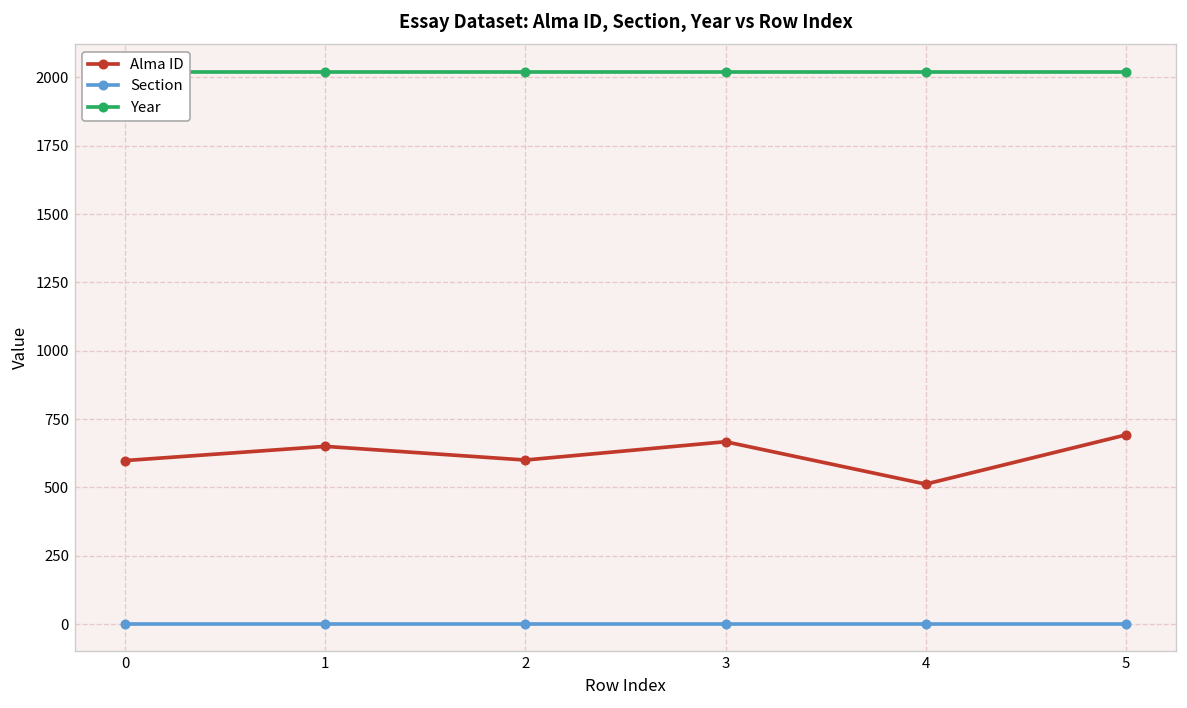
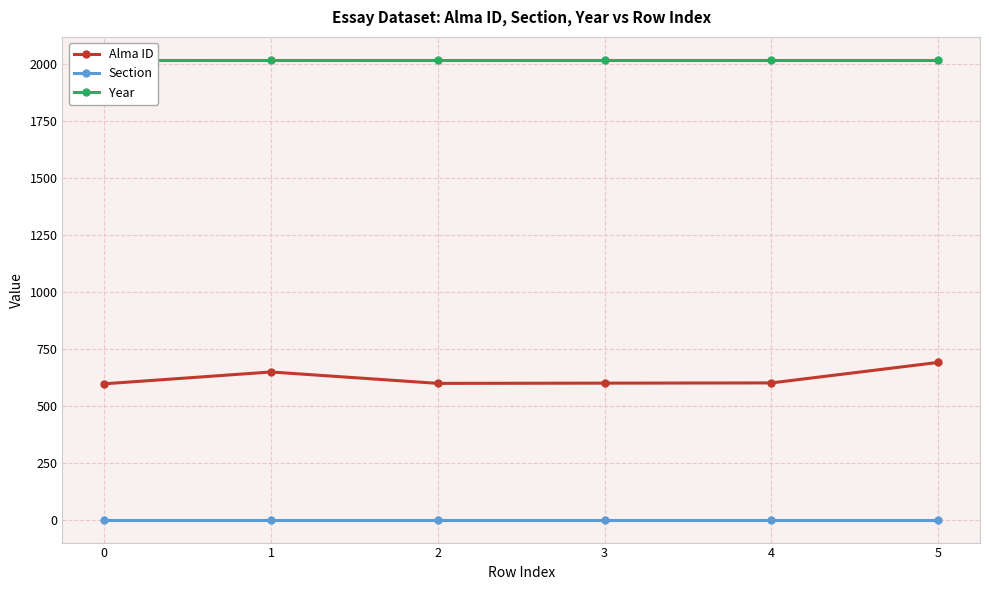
  {
    "Alma ID": {
      "0": 600,
      "1": 650,
      "2": 600,
-     "3": 670,
-     "4": 510,
+     "3": 600,
+     "4": 600,
      "5": 690
    },
    "Section": {
      "0": 0,
      "1": 0,
      "2": 0,
      "3": 0,
      "4": 0,
      "5": 0
    },
    "Year": {
      "1": 2020,
      "2": 2020,
      "3": 2020,
      "4": 2020,
      "5": 2020
    }
  }
